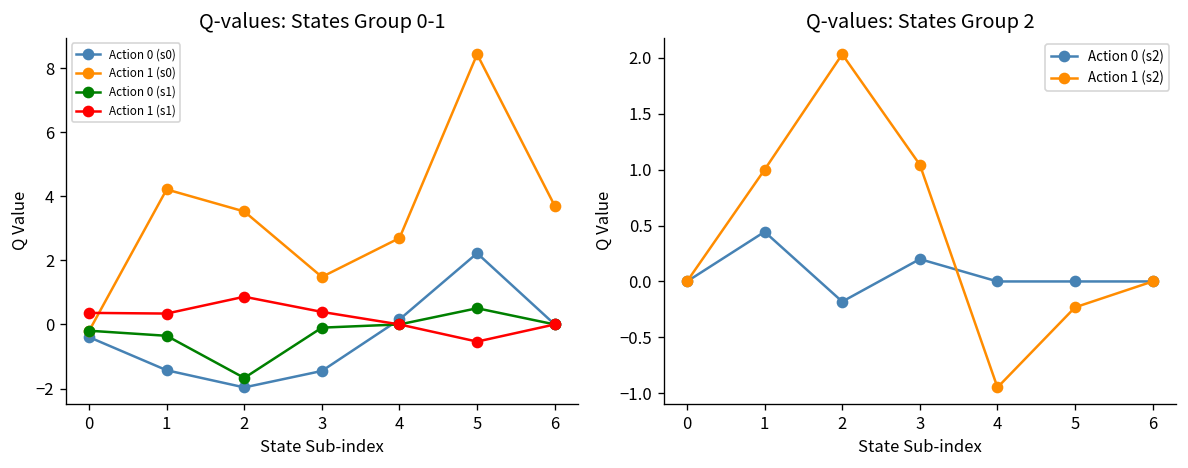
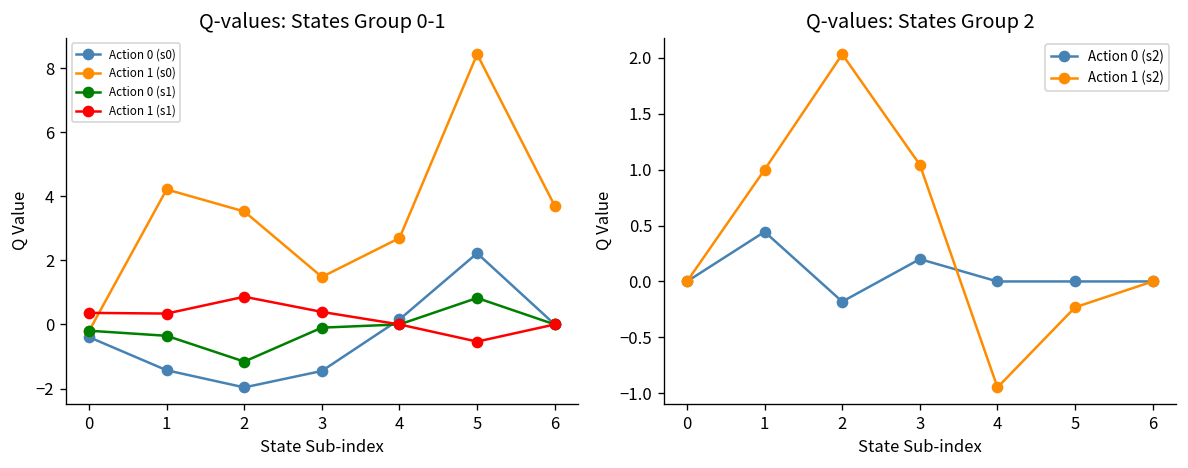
  {
    "Q-values: States Group 0-1": {
      "Action 0 (s0)": {
        "0": -0.4,
        "1": -1.4,
        "2": -2.0,
        "3": -1.5,
        "4": 0.2,
        "5": 2.2
      },
      "Action 1 (s0)": {
        "1": 4.2,
        "2": 3.5,
        "3": 1.5,
        "4": 2.7,
        "5": 8.4,
        "6": 3.7
      },
      "Action 0 (s1)": {
        "1": -0.4,
-       "2": -1.7,
+       "2": -1.2,
        "3": -0.1,
-       "5": 0.5
+       "5": 0.8
      },
      "Action 1 (s1)": {
        "0": 0.4,
        "1": 0.3,
        "2": 0.9,
        "3": 0.4,
        "5": -0.5
      }
    },
    "Q-values: States Group 2": {
      "Action 0 (s2)": {
        "1": 0.4,
        "2": -0.2,
        "3": 0.2,
        "4": 0.0,
        "5": 0.0
      },
      "Action 1 (s2)": {
        "1": 1.0,
        "2": 2.0,
        "3": 1.0,
        "4": -0.9,
        "5": -0.2
      }
    }
  }
